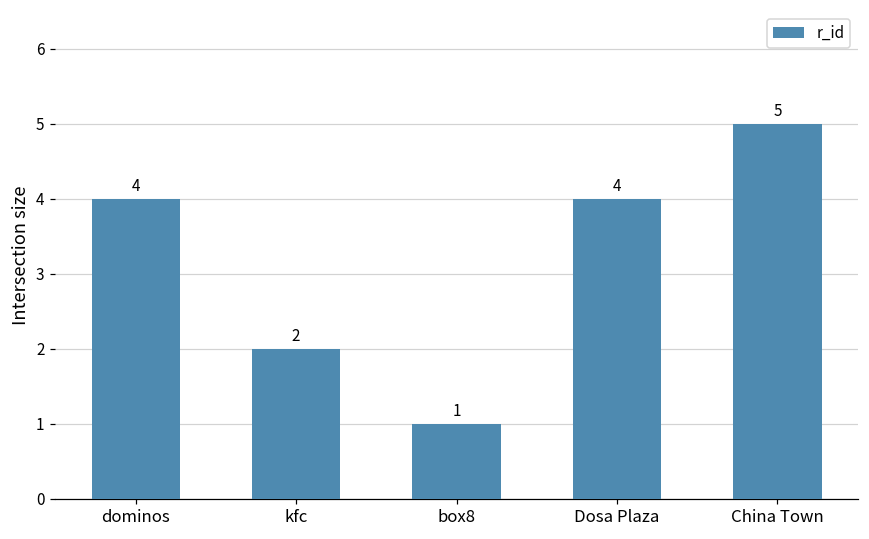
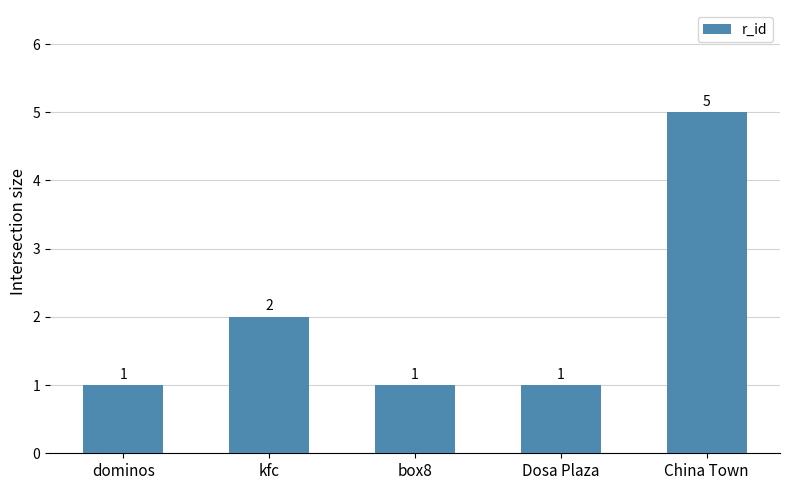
  {
-   "dominos": 4,
+   "dominos": 1,
    "kfc": 2,
    "box8": 1,
-   "Dosa Plaza": 4,
+   "Dosa Plaza": 1,
    "China Town": 5
  }
